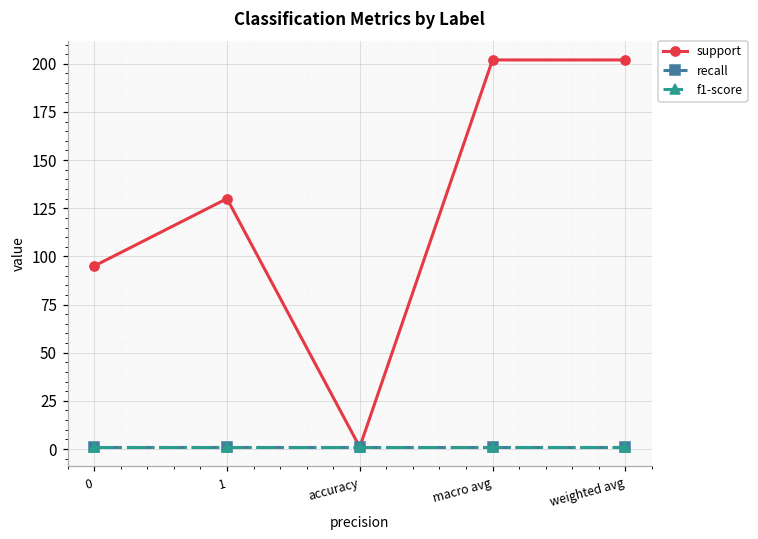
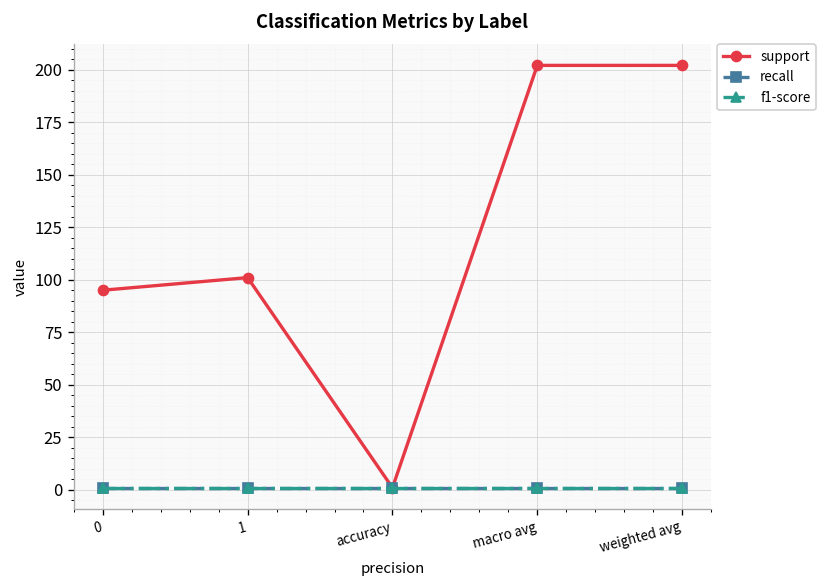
  {
    "support": {
      "0": 95,
-     "1": 130,
+     "1": 101,
      "macro avg": 202,
      "weighted avg": 202
    },
    "f1-score": {
      "0": 1,
      "1": 1,
      "macro avg": 1,
      "weighted avg": 1
    }
  }
